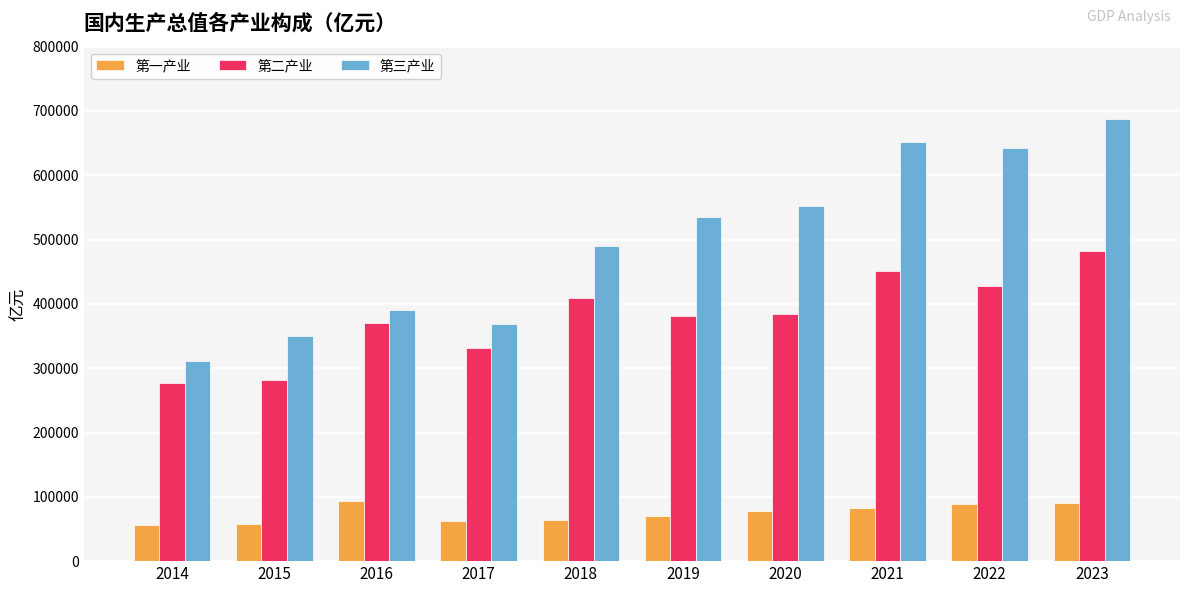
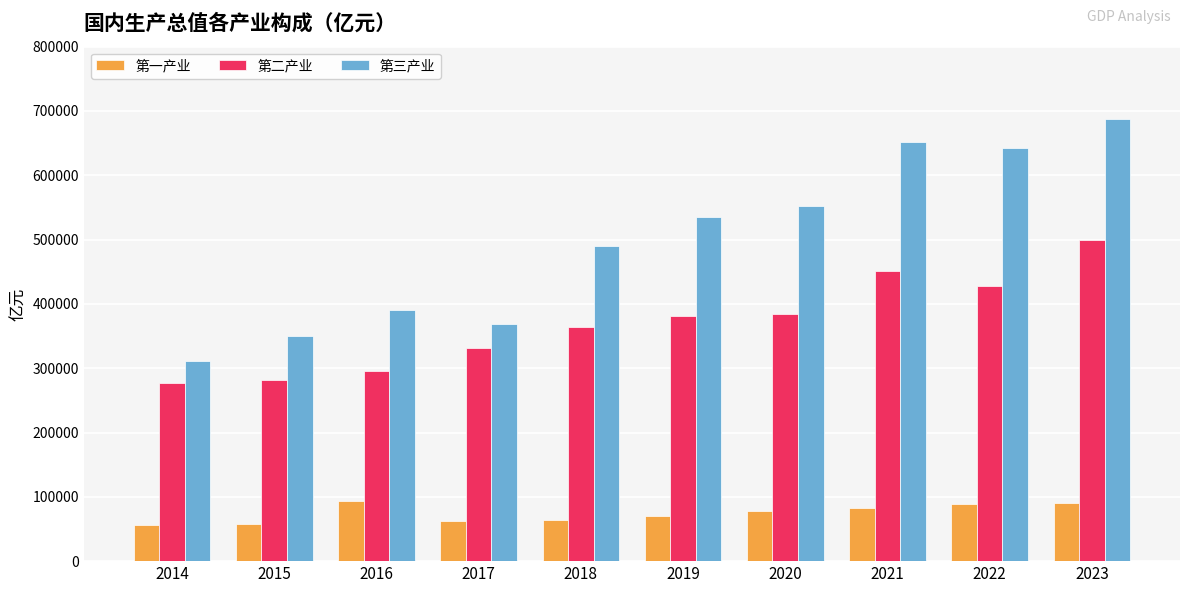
  {
    "第一产业": {
      "2014": 60000,
      "2015": 60000,
      "2016": 90000,
      "2017": 60000,
      "2018": 60000,
      "2019": 70000,
      "2020": 80000,
      "2021": 80000,
      "2022": 90000,
      "2023": 90000
    },
    "第二产业": {
      "2014": 280000,
      "2015": 280000,
-     "2016": 370000,
+     "2016": 300000,
      "2017": 330000,
-     "2018": 410000,
+     "2018": 360000,
      "2019": 380000,
      "2020": 380000,
      "2021": 450000,
      "2022": 430000,
-     "2023": 480000
+     "2023": 500000
    },
    "第三产业": {
      "2014": 310000,
      "2015": 350000,
      "2016": 390000,
      "2017": 370000,
      "2018": 490000,
      "2019": 540000,
      "2020": 550000,
      "2021": 650000,
      "2022": 640000,
      "2023": 690000
    }
  }
